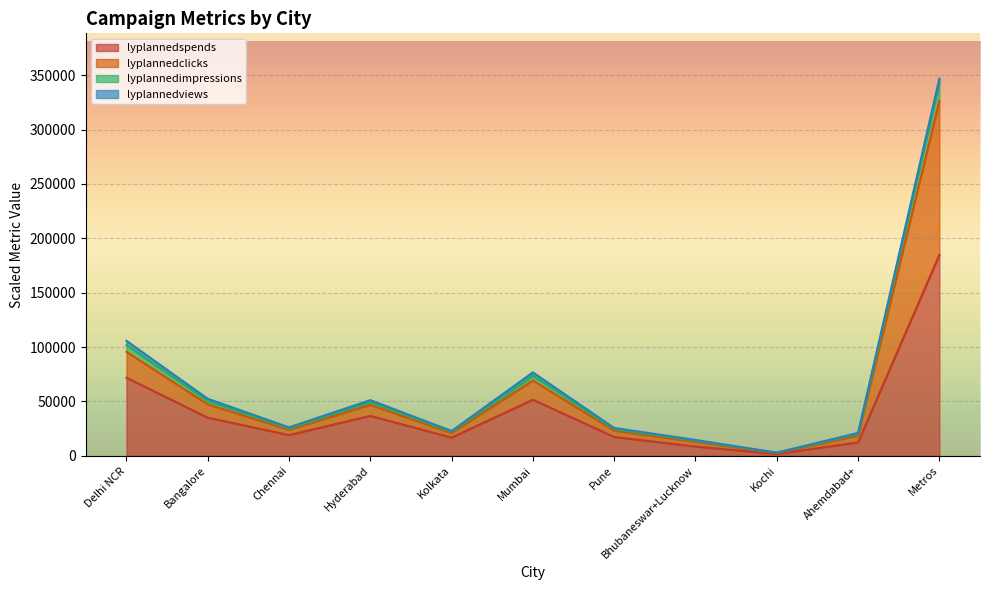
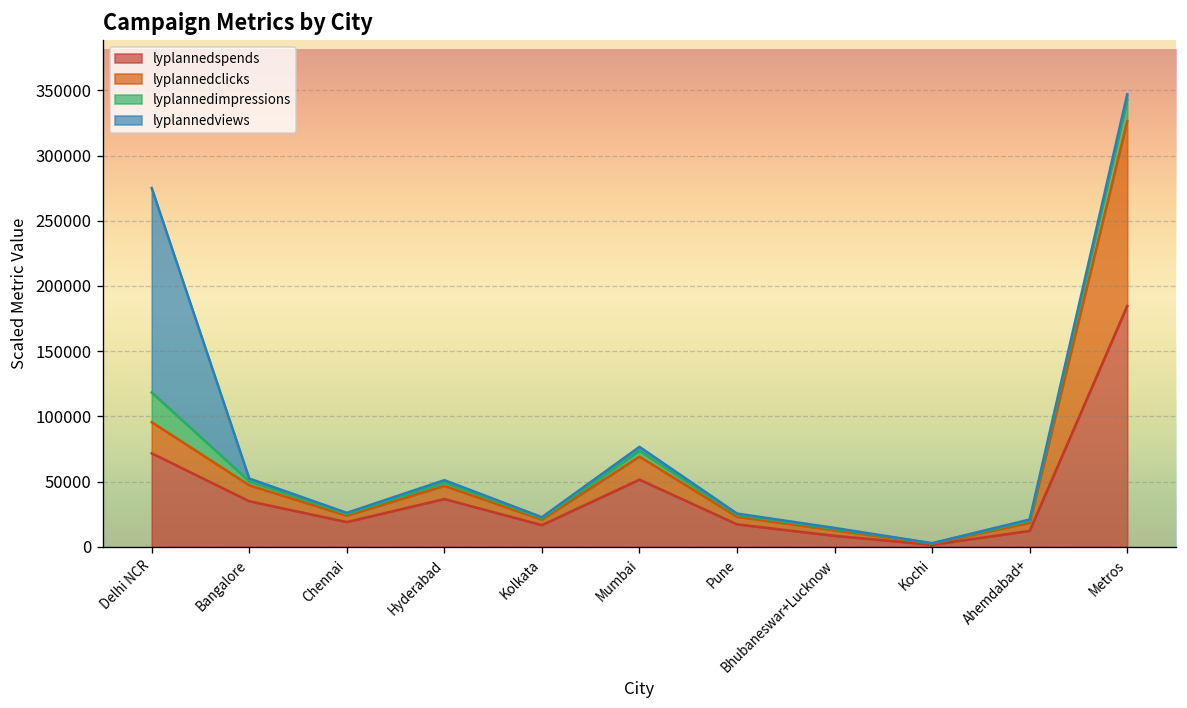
  {
    "lyplannedimpressions": {
-     "Delhi NCR": 6000,
+     "Delhi NCR": 23000,
      "Mumbai": 5000,
      "Metros": 17000
    },
    "lyplannedviews": {
-     "Delhi NCR": 4000,
+     "Delhi NCR": 157000,
      "Mumbai": 3000,
      "Metros": 4000
    }
  }
